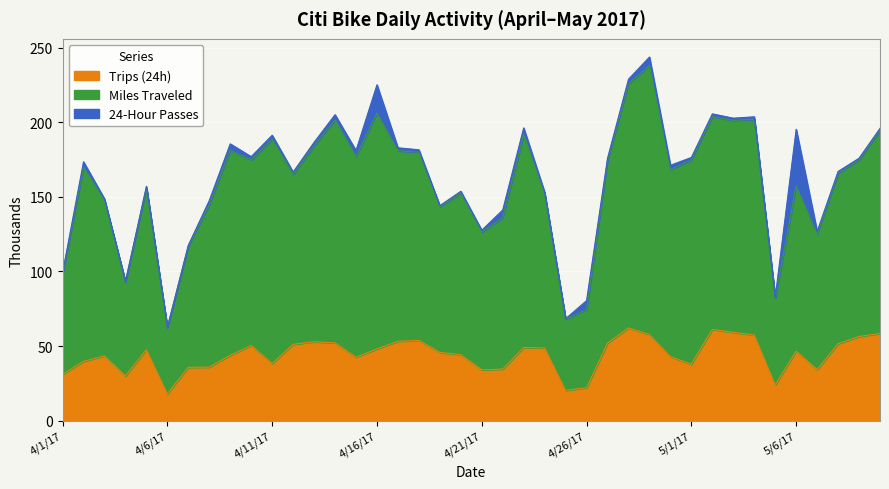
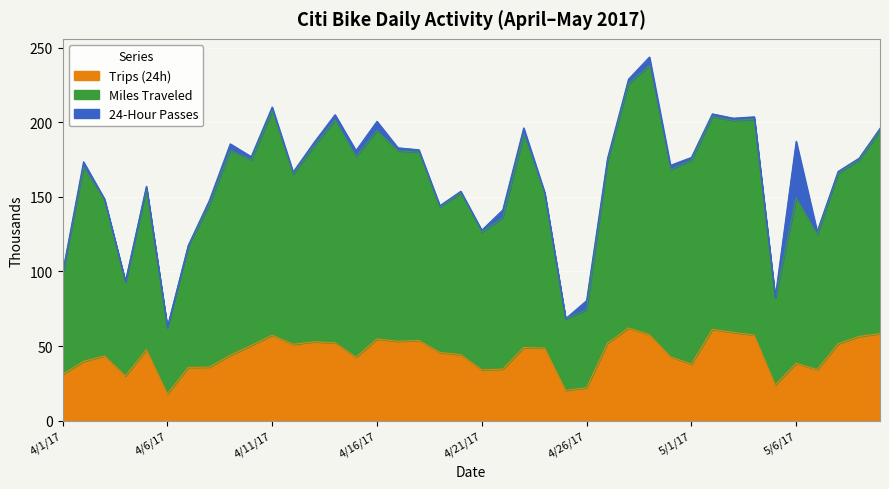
  {
    "Trips (24h)": {
      "4/1/17": 31,
      "4/6/17": 18,
-     "4/11/17": 38,
-     "4/16/17": 48,
+     "4/11/17": 57,
+     "4/16/17": 55,
      "4/21/17": 34,
      "4/26/17": 22,
      "5/1/17": 38,
-     "5/6/17": 47
+     "5/6/17": 39
    },
    "Miles Traveled": {
-     "4/16/17": 158,
+     "4/16/17": 140,
      "4/26/17": 74,
      "5/1/17": 175
    },
    "24-Hour Passes": {
      "4/11/17": 3,
-     "4/16/17": 19,
+     "4/16/17": 6,
      "4/26/17": 6,
      "5/1/17": 2,
      "5/6/17": 38
    }
  }
